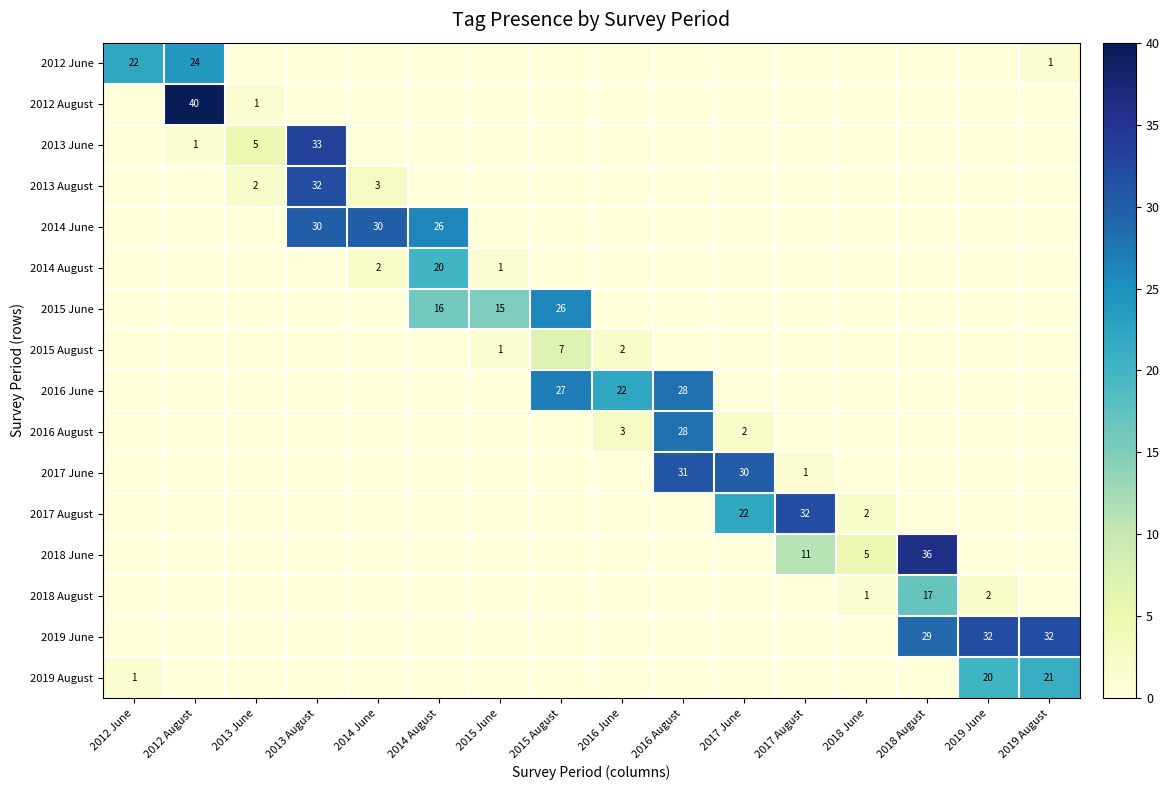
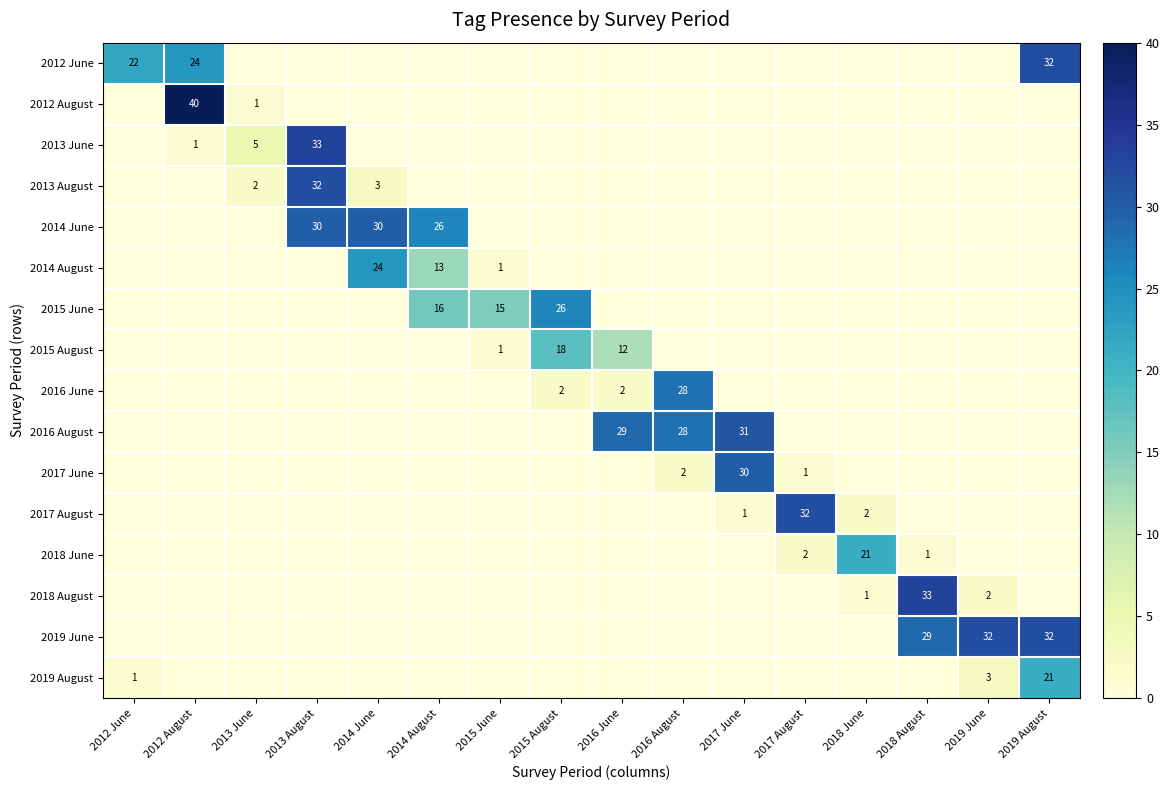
  {
    "2012 June": {
      "2012 June": 22,
      "2012 August": 24,
-     "2019 August": 1
+     "2019 August": 32
    },
    "2012 August": {
      "2012 August": 40,
      "2013 June": 1
    },
    "2013 June": {
      "2012 August": 1,
      "2013 June": 5,
      "2013 August": 33
    },
    "2013 August": {
      "2013 June": 2,
      "2013 August": 32,
      "2014 June": 3
    },
    "2014 June": {
      "2013 August": 30,
      "2014 June": 30,
      "2014 August": 26
    },
    "2014 August": {
-     "2014 June": 2,
-     "2014 August": 20,
+     "2014 June": 24,
+     "2014 August": 13,
      "2015 June": 1
    },
    "2015 June": {
      "2014 August": 16,
      "2015 June": 15,
      "2015 August": 26
    },
    "2015 August": {
      "2015 June": 1,
-     "2015 August": 7,
-     "2016 June": 2
+     "2015 August": 18,
+     "2016 June": 12
    },
    "2016 June": {
-     "2015 August": 27,
-     "2016 June": 22,
+     "2015 August": 2,
+     "2016 June": 2,
      "2016 August": 28
    },
    "2016 August": {
-     "2016 June": 3,
+     "2016 June": 29,
      "2016 August": 28,
-     "2017 June": 2
+     "2017 June": 31
    },
    "2017 June": {
-     "2016 August": 31,
+     "2016 August": 2,
      "2017 June": 30,
      "2017 August": 1
    },
    "2017 August": {
-     "2017 June": 22,
+     "2017 June": 1,
      "2017 August": 32,
      "2018 June": 2
    },
    "2018 June": {
-     "2017 August": 11,
-     "2018 June": 5,
-     "2018 August": 36
+     "2017 August": 2,
+     "2018 June": 21,
+     "2018 August": 1
    },
    "2018 August": {
      "2018 June": 1,
-     "2018 August": 17,
+     "2018 August": 33,
      "2019 June": 2
    },
    "2019 June": {
      "2018 August": 29,
      "2019 June": 32,
      "2019 August": 32
    },
    "2019 August": {
      "2012 June": 1,
-     "2019 June": 20,
+     "2019 June": 3,
      "2019 August": 21
    }
  }
